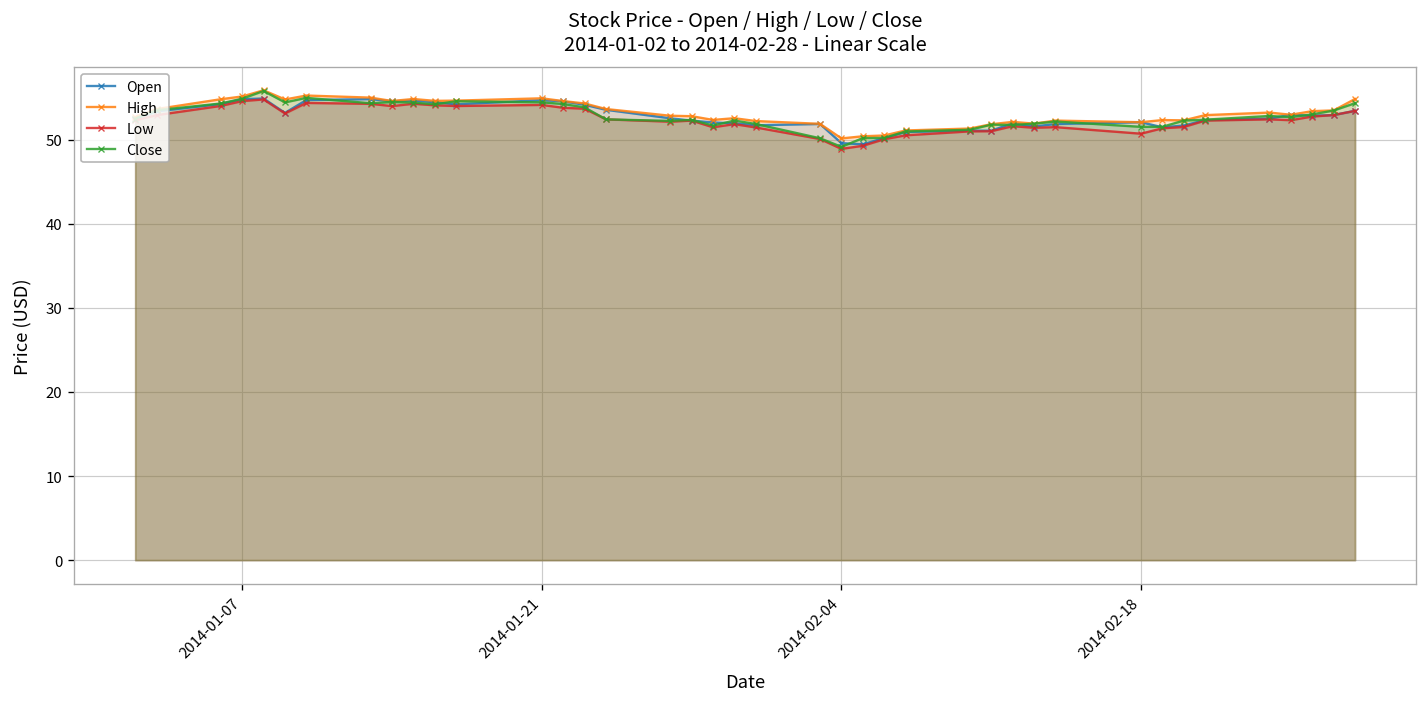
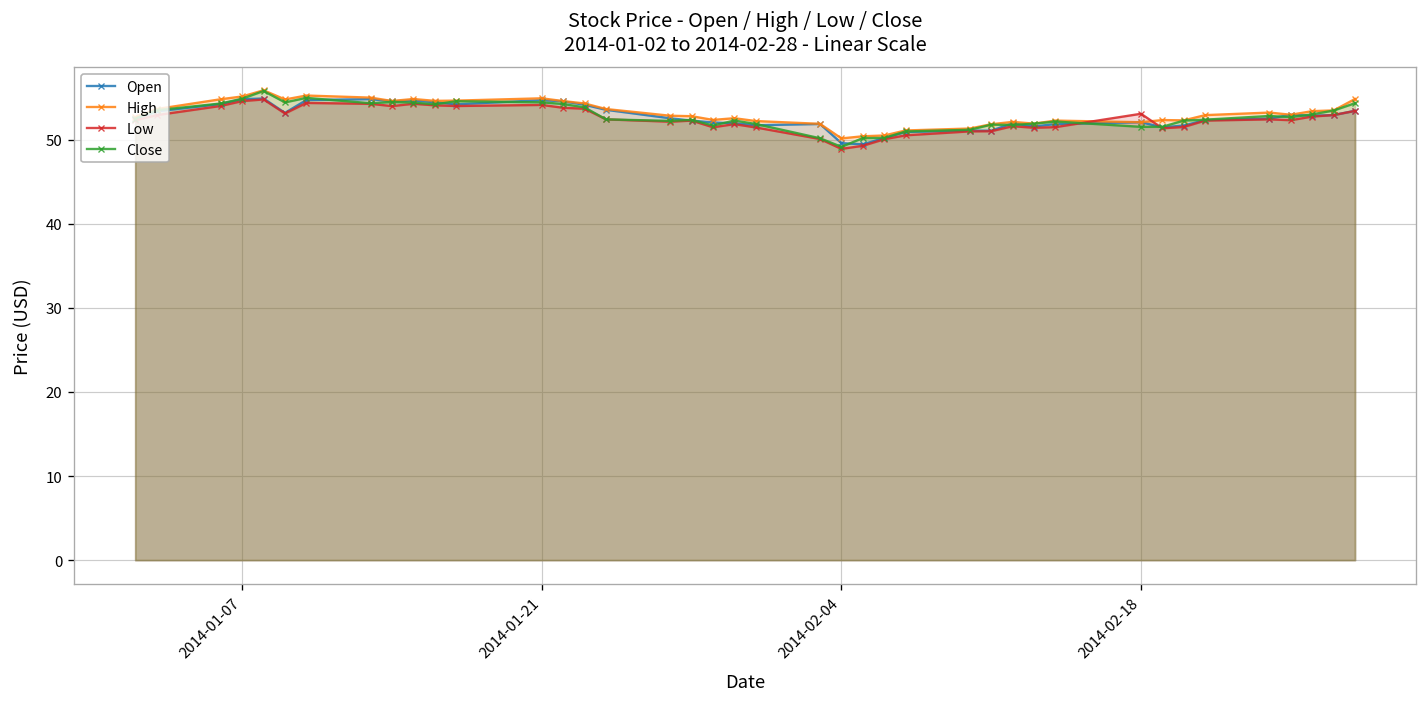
  {
    "Open": {
      "2014-02-04": 50
    },
    "High": {
      "2014-02-04": 50
    },
    "Low": {
-     "2014-02-18": 51
+     "2014-02-18": 53
    },
    "Close": {
      "2014-02-18": 52
    }
  }
